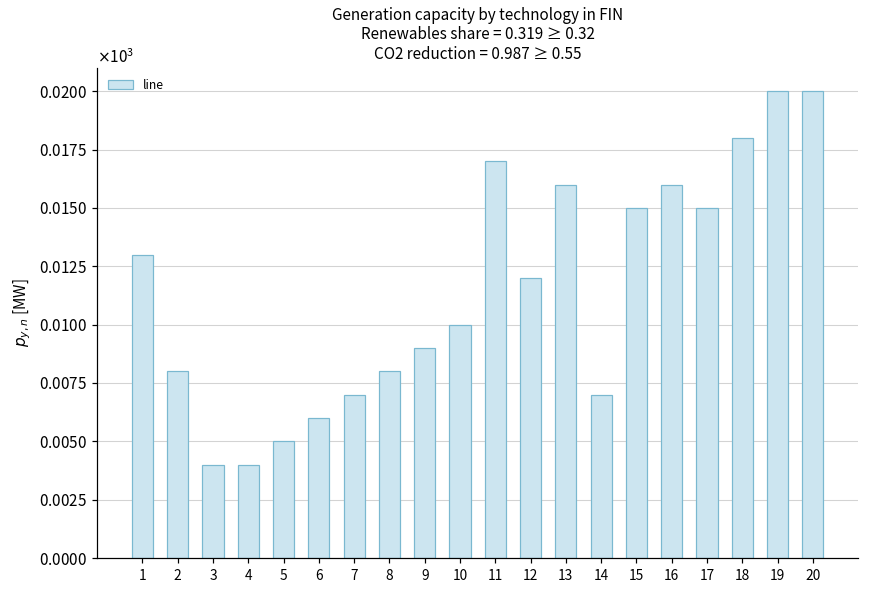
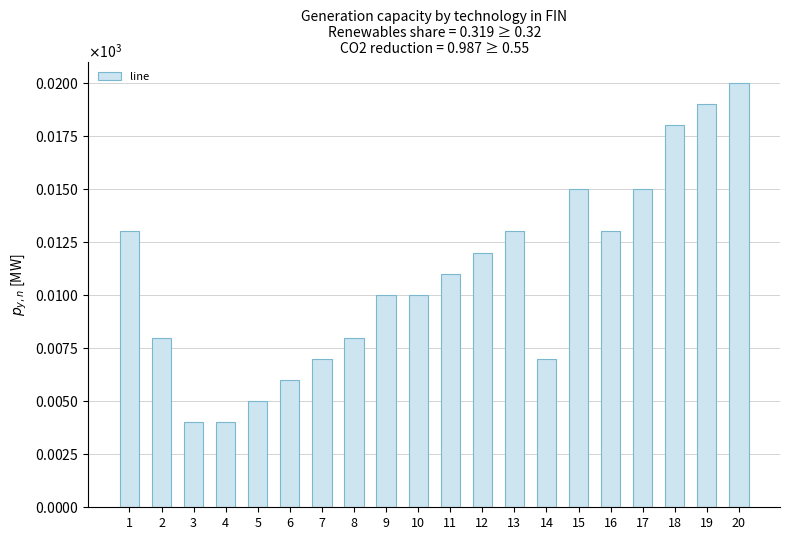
  {
    "1": 13,
    "2": 8,
    "3": 4,
    "4": 4,
    "5": 5,
    "6": 6,
    "7": 7,
    "8": 8,
-   "9": 9,
+   "9": 10,
    "10": 10,
-   "11": 17,
+   "11": 11,
    "12": 12,
-   "13": 16,
+   "13": 13,
    "14": 7,
    "15": 15,
-   "16": 16,
+   "16": 13,
    "17": 15,
    "18": 18,
-   "19": 20,
+   "19": 19,
    "20": 20
  }
